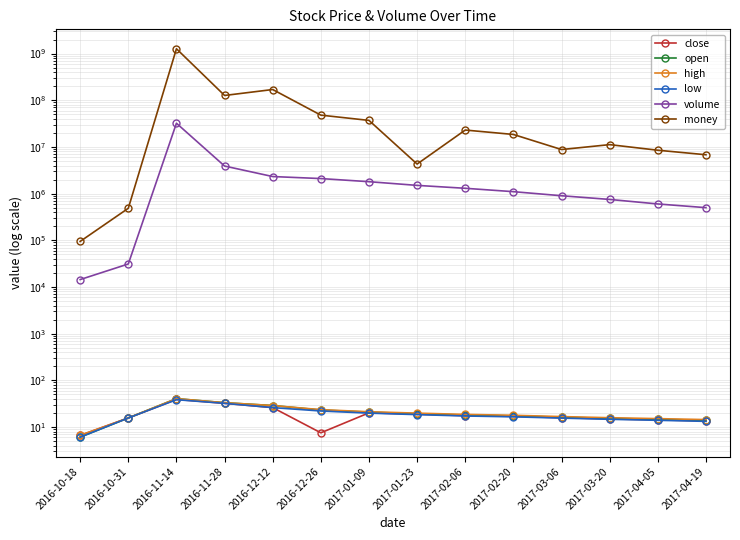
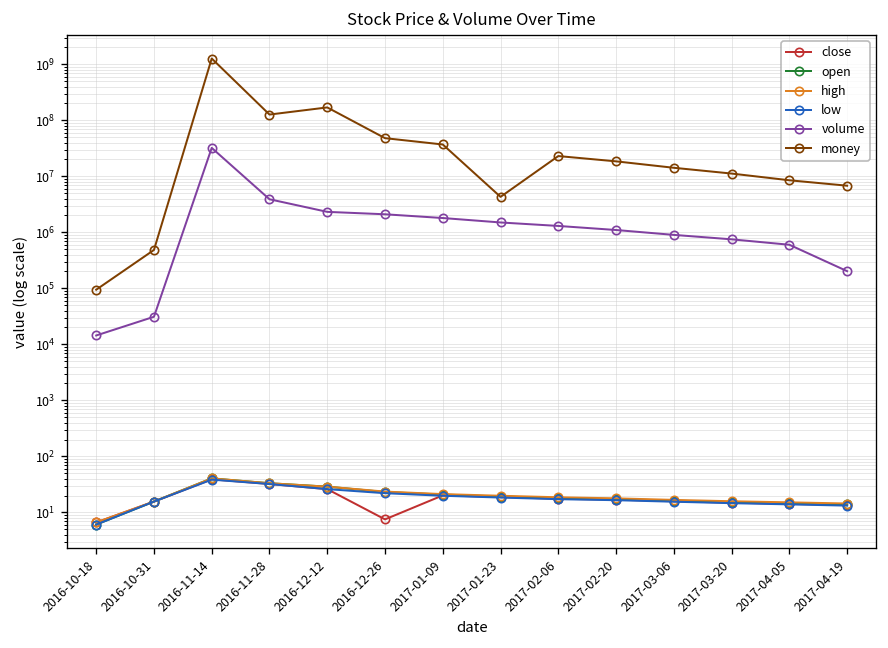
  {
    "close": {
      "2016-12-26": 8
    },
    "volume": {
      "2016-10-18": 14000,
      "2016-10-31": 30000,
      "2016-11-14": 30000000,
      "2016-11-28": 4000000,
      "2016-12-12": 2000000,
      "2016-12-26": 2000000,
      "2017-01-09": 1800000,
      "2017-01-23": 1500000,
      "2017-02-06": 1300000,
      "2017-02-20": 1100000,
      "2017-03-06": 900000,
      "2017-03-20": 800000,
      "2017-04-05": 600000,
-     "2017-04-19": 500000
+     "2017-04-19": 200000
    },
    "money": {
      "2016-10-18": 90000,
      "2016-10-31": 500000,
      "2016-11-14": 1300000000,
      "2016-11-28": 130000000,
      "2016-12-12": 170000000,
      "2016-12-26": 50000000,
      "2017-01-09": 40000000,
      "2017-01-23": 4000000,
      "2017-02-06": 20000000,
      "2017-02-20": 19000000,
-     "2017-03-06": 9000000,
+     "2017-03-06": 14000000,
      "2017-03-20": 11000000,
      "2017-04-05": 9000000,
      "2017-04-19": 7000000
    }
  }
